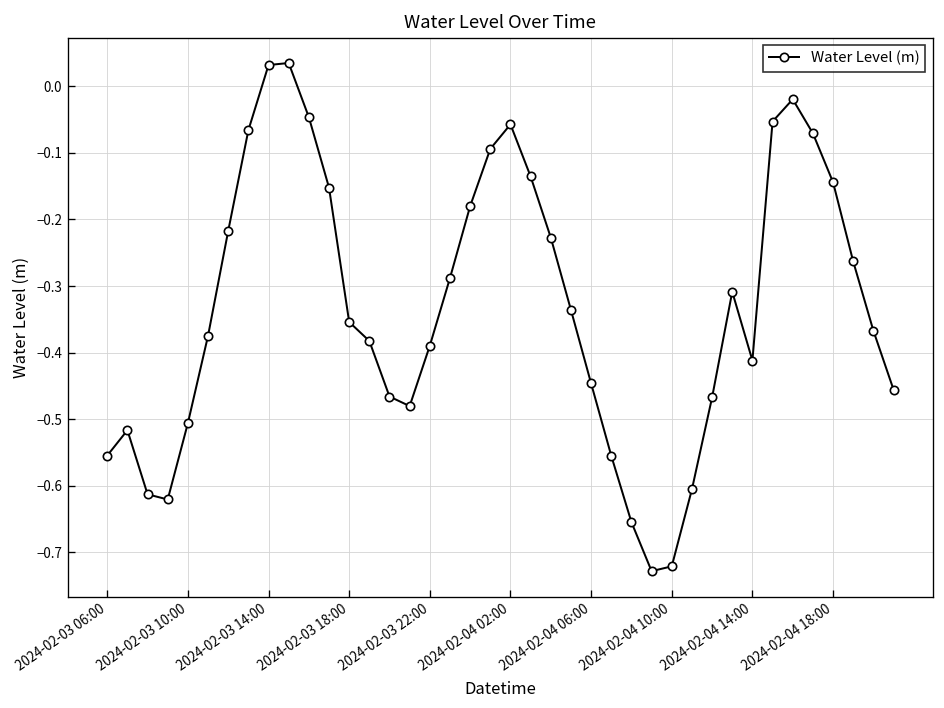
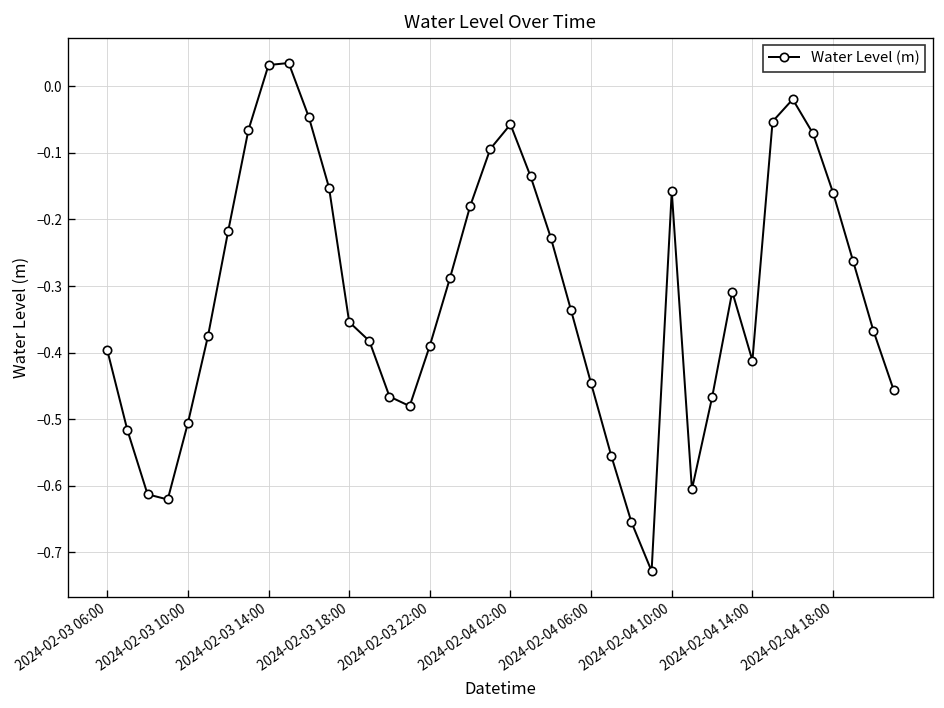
  {
-   "2024-02-03 06:00": -0.55,
+   "2024-02-03 06:00": -0.40,
    "2024-02-03 10:00": -0.51,
    "2024-02-03 14:00": 0.03,
    "2024-02-03 18:00": -0.35,
    "2024-02-03 22:00": -0.39,
    "2024-02-04 02:00": -0.06,
    "2024-02-04 06:00": -0.45,
-   "2024-02-04 10:00": -0.72,
+   "2024-02-04 10:00": -0.16,
    "2024-02-04 14:00": -0.41,
-   "2024-02-04 18:00": -0.14
+   "2024-02-04 18:00": -0.16
  }
